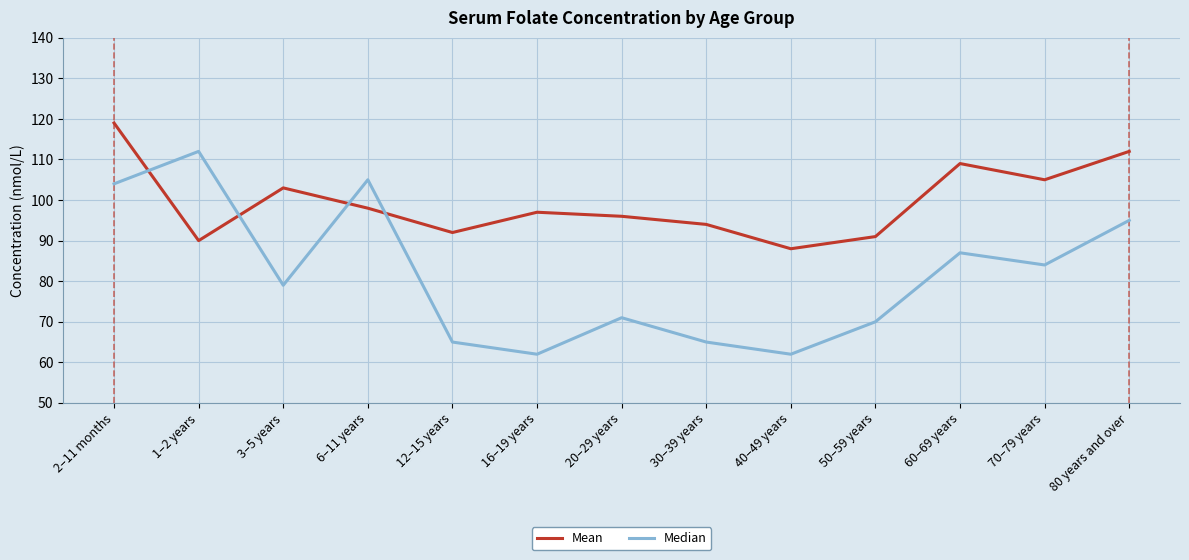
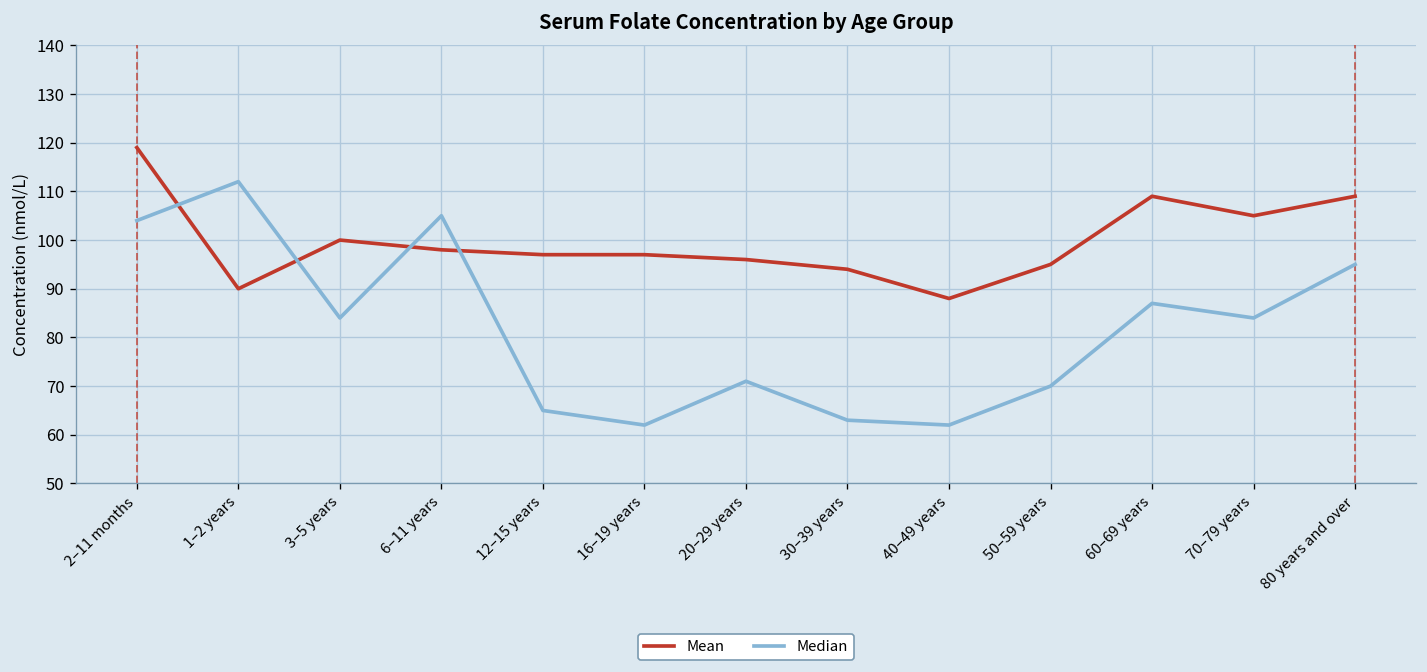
  {
    "Mean": {
      "2–11 months": 119,
      "1–2 years": 90,
-     "3–5 years": 103,
+     "3–5 years": 100,
      "6–11 years": 98,
-     "12–15 years": 92,
+     "12–15 years": 97,
      "16–19 years": 97,
      "20–29 years": 96,
      "30–39 years": 94,
      "40–49 years": 88,
-     "50–59 years": 91,
+     "50–59 years": 95,
      "60–69 years": 109,
      "70–79 years": 105,
-     "80 years and over": 112
+     "80 years and over": 109
    },
    "Median": {
      "2–11 months": 104,
      "1–2 years": 112,
-     "3–5 years": 79,
+     "3–5 years": 84,
      "6–11 years": 105,
      "12–15 years": 65,
      "16–19 years": 62,
      "20–29 years": 71,
-     "30–39 years": 65,
+     "30–39 years": 63,
      "40–49 years": 62,
      "50–59 years": 70,
      "60–69 years": 87,
      "70–79 years": 84,
      "80 years and over": 95
    }
  }
